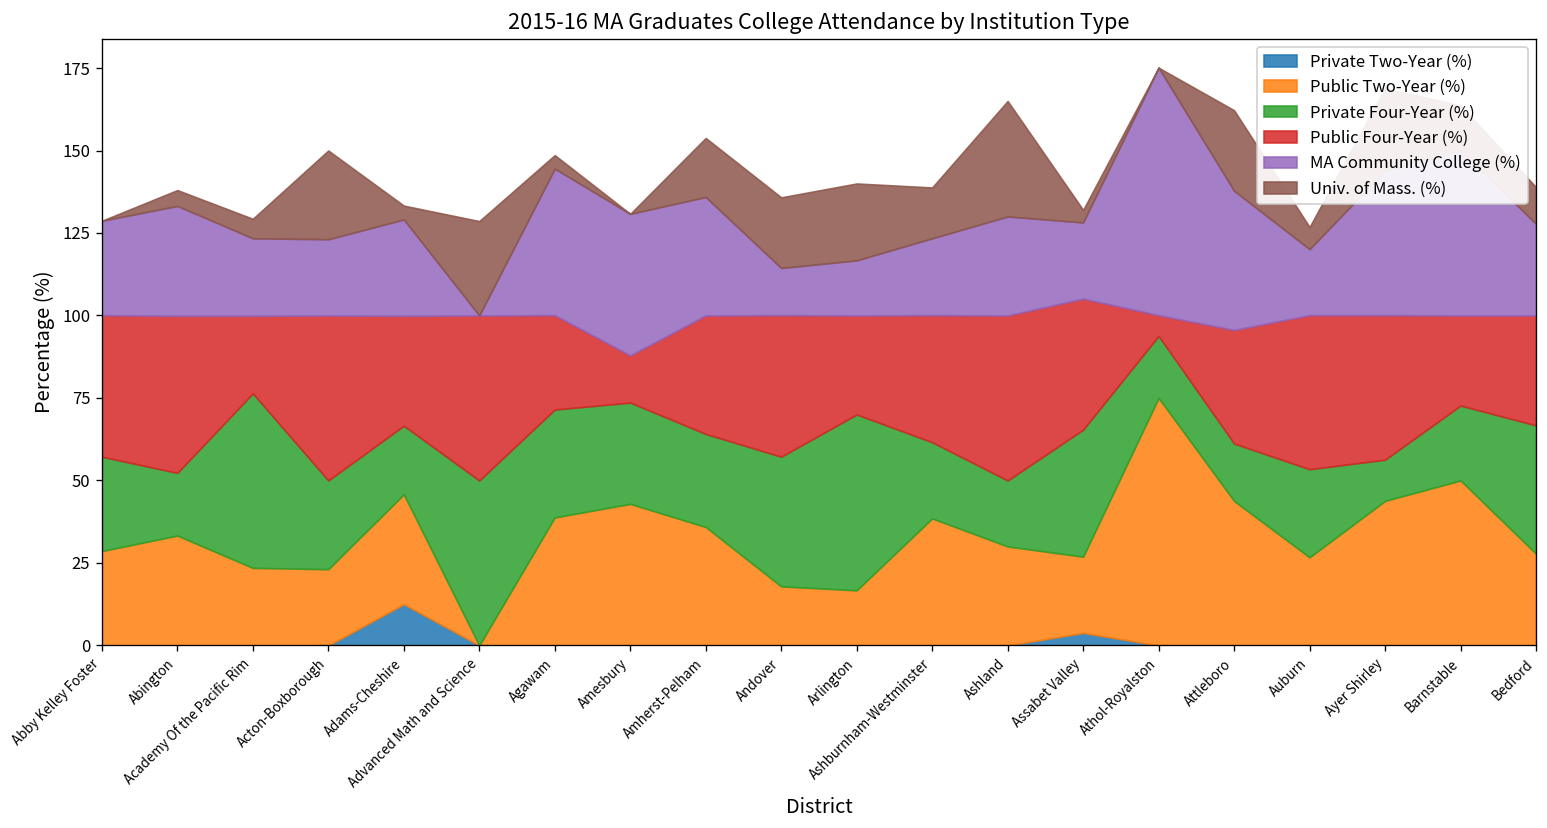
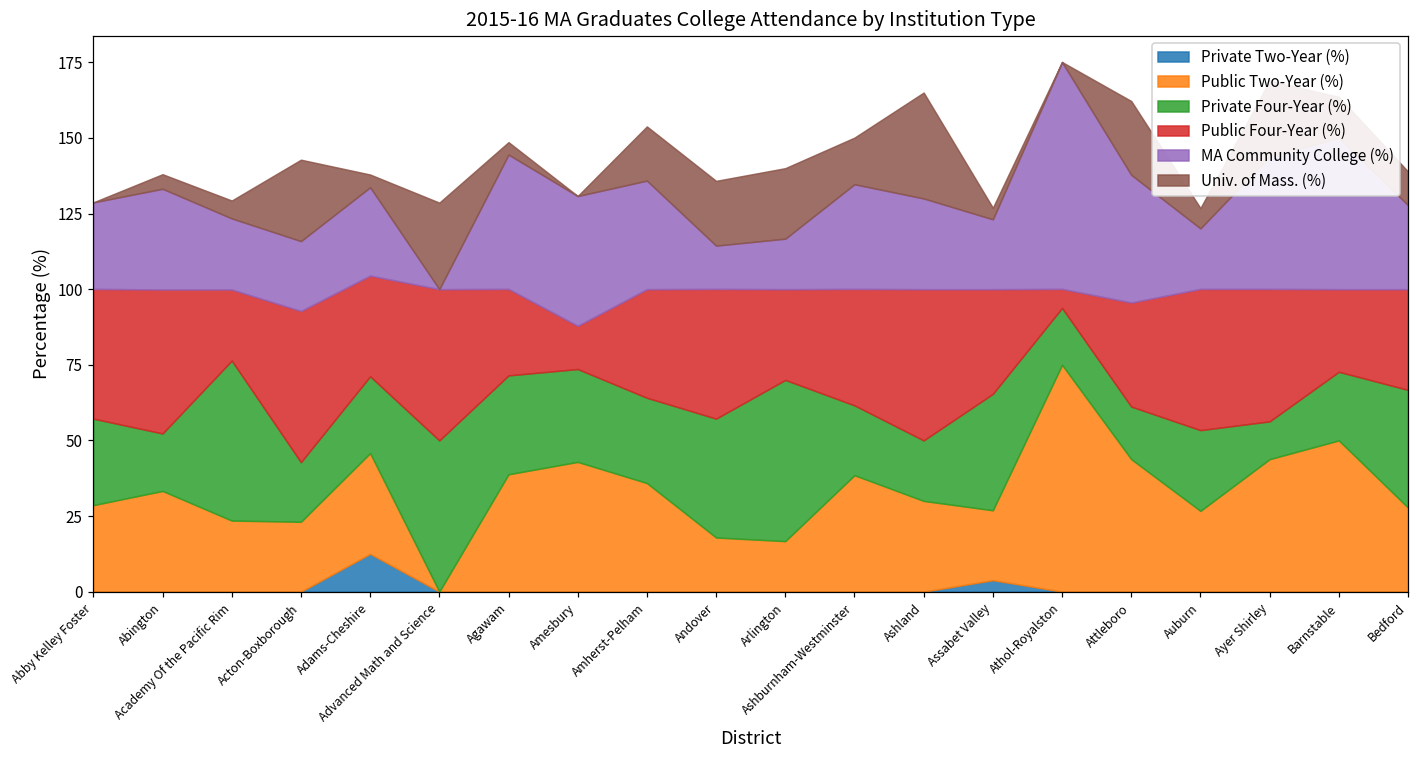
  {
    "Private Two-Year (%)": {
      "Abby Kelley Foster": 0,
      "Abington": 0,
      "Academy Of the Pacific Rim": 0,
      "Acton-Boxborough": 0,
      "Adams-Cheshire": 13,
      "Agawam": 0,
      "Amesbury": 0,
      "Amherst-Pelham": 0,
      "Andover": 0,
      "Arlington": 0,
      "Ashburnham-Westminster": 0,
      "Ashland": 0,
      "Assabet Valley": 4,
      "Athol-Royalston": 0,
      "Attleboro": 0,
      "Auburn": 0,
      "Ayer Shirley": 0,
      "Barnstable": 0,
      "Bedford": 0
    },
    "Public Two-Year (%)": {
      "Abby Kelley Foster": 29,
      "Abington": 33,
      "Academy Of the Pacific Rim": 24,
      "Acton-Boxborough": 23,
      "Adams-Cheshire": 33,
      "Agawam": 39,
      "Amesbury": 43,
      "Amherst-Pelham": 36,
      "Andover": 18,
      "Arlington": 17,
      "Ashburnham-Westminster": 39,
      "Ashland": 30,
      "Assabet Valley": 23,
      "Athol-Royalston": 75,
      "Attleboro": 44,
      "Auburn": 27,
      "Ayer Shirley": 44,
      "Barnstable": 50,
      "Bedford": 28
    },
    "Private Four-Year (%)": {
      "Abby Kelley Foster": 29,
      "Abington": 19,
      "Academy Of the Pacific Rim": 53,
-     "Acton-Boxborough": 27,
-     "Adams-Cheshire": 21,
+     "Acton-Boxborough": 20,
+     "Adams-Cheshire": 25,
      "Advanced Math and Science": 50,
      "Agawam": 33,
      "Amesbury": 31,
      "Amherst-Pelham": 28,
      "Andover": 39,
      "Arlington": 53,
      "Ashburnham-Westminster": 23,
      "Ashland": 20,
      "Assabet Valley": 39,
      "Athol-Royalston": 19,
      "Attleboro": 17,
      "Auburn": 27,
      "Ayer Shirley": 13,
      "Barnstable": 23,
      "Bedford": 39
    },
    "Public Four-Year (%)": {
      "Abby Kelley Foster": 43,
      "Abington": 48,
      "Academy Of the Pacific Rim": 24,
      "Acton-Boxborough": 50,
      "Adams-Cheshire": 33,
      "Agawam": 29,
      "Amesbury": 14,
      "Amherst-Pelham": 36,
      "Andover": 43,
      "Arlington": 30,
      "Ashburnham-Westminster": 38,
      "Ashland": 50,
-     "Assabet Valley": 40,
+     "Assabet Valley": 35,
      "Athol-Royalston": 6,
      "Attleboro": 34,
      "Auburn": 47,
      "Ayer Shirley": 44,
      "Barnstable": 27,
      "Bedford": 33
    },
    "MA Community College (%)": {
      "Abington": 33,
      "Academy Of the Pacific Rim": 24,
      "Acton-Boxborough": 23,
      "Adams-Cheshire": 29,
      "Agawam": 44,
      "Amherst-Pelham": 36,
      "Andover": 14,
      "Arlington": 17,
-     "Ashburnham-Westminster": 23,
+     "Ashburnham-Westminster": 35,
      "Ashland": 30,
      "Assabet Valley": 23,
      "Attleboro": 42,
      "Auburn": 20,
      "Bedford": 28
    },
    "Univ. of Mass. (%)": {
      "Abington": 5,
      "Academy Of the Pacific Rim": 6,
      "Acton-Boxborough": 27,
      "Adams-Cheshire": 4,
      "Advanced Math and Science": 29,
      "Agawam": 4,
      "Amherst-Pelham": 18,
      "Andover": 21,
      "Arlington": 23,
      "Ashburnham-Westminster": 15,
      "Ashland": 35,
      "Assabet Valley": 4,
      "Attleboro": 24,
      "Auburn": 7,
      "Bedford": 11
    }
  }
